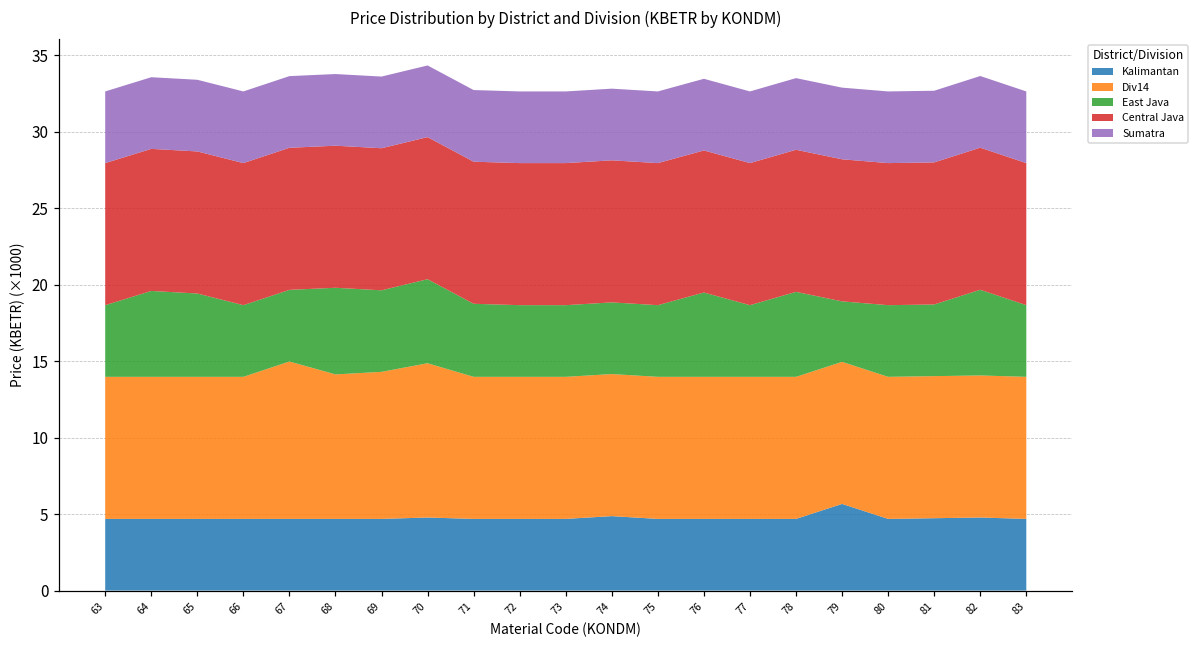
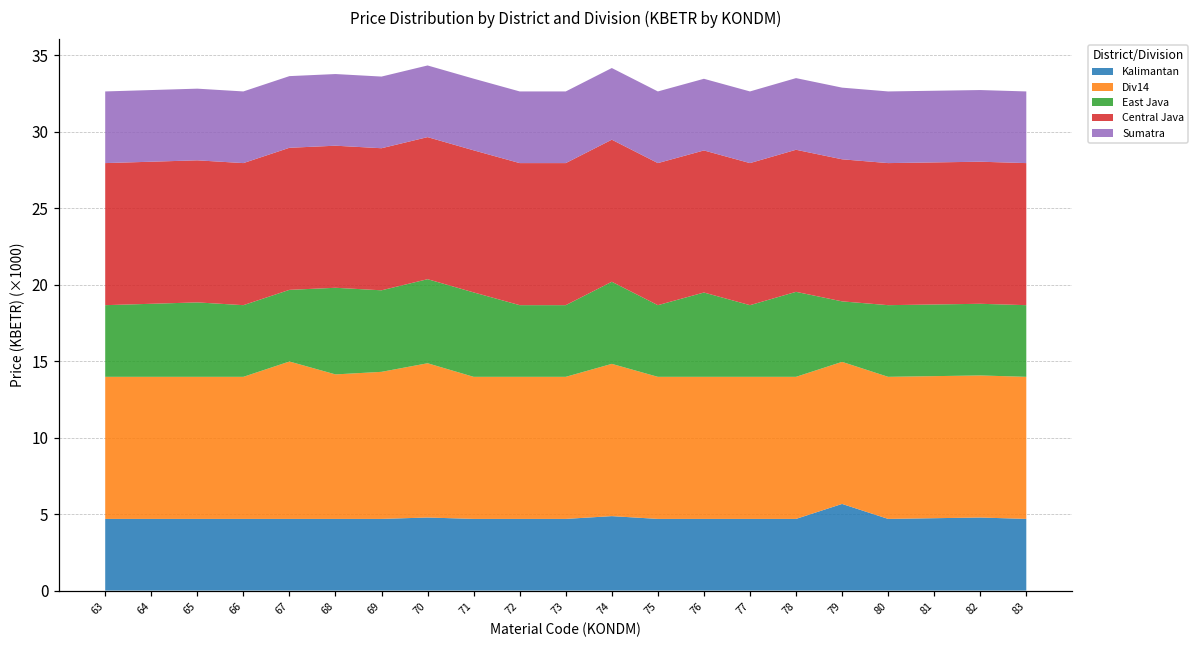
  {
    "Kalimantan": {
      "63": 4.7,
      "64": 4.7,
      "65": 4.7,
      "66": 4.7,
      "67": 4.7,
      "68": 4.7,
      "69": 4.7,
      "70": 4.8,
      "71": 4.7,
      "72": 4.7,
      "73": 4.7,
      "74": 4.9,
      "75": 4.7,
      "76": 4.7,
      "77": 4.7,
      "78": 4.7,
      "79": 5.7,
      "80": 4.7,
      "81": 4.7,
      "82": 4.8,
      "83": 4.7
    },
    "Div14": {
      "63": 9.3,
      "64": 9.3,
      "65": 9.3,
      "66": 9.3,
      "67": 10.3,
      "68": 9.5,
      "69": 9.6,
      "70": 10.1,
      "71": 9.3,
      "72": 9.3,
      "73": 9.3,
-     "74": 9.3,
+     "74": 10.0,
      "75": 9.3,
      "76": 9.3,
      "77": 9.3,
      "78": 9.3,
      "79": 9.3,
      "80": 9.3,
      "81": 9.3,
      "82": 9.3,
      "83": 9.3
    },
    "East Java": {
      "63": 4.7,
-     "64": 5.6,
-     "65": 5.5,
+     "64": 4.8,
+     "65": 4.9,
      "66": 4.7,
      "67": 4.7,
      "68": 5.7,
      "69": 5.3,
      "70": 5.5,
-     "71": 4.8,
+     "71": 5.5,
      "72": 4.7,
      "73": 4.7,
-     "74": 4.7,
+     "74": 5.4,
      "75": 4.7,
      "76": 5.5,
      "77": 4.7,
      "78": 5.6,
      "79": 4.0,
      "80": 4.7,
      "81": 4.7,
-     "82": 5.6,
+     "82": 4.7,
      "83": 4.7
    },
    "Central Java": {
      "63": 9.3,
      "64": 9.3,
      "65": 9.3,
      "66": 9.3,
      "67": 9.3,
      "68": 9.3,
      "69": 9.3,
      "70": 9.3,
      "71": 9.3,
      "72": 9.3,
      "73": 9.3,
      "74": 9.3,
      "75": 9.3,
      "76": 9.3,
      "77": 9.3,
      "78": 9.3,
      "79": 9.3,
      "80": 9.3,
      "81": 9.3,
      "82": 9.3,
      "83": 9.3
    },
    "Sumatra": {
      "63": 4.7,
      "64": 4.7,
      "65": 4.7,
      "66": 4.7,
      "67": 4.7,
      "68": 4.7,
      "69": 4.7,
      "70": 4.7,
      "71": 4.7,
      "72": 4.7,
      "73": 4.7,
      "74": 4.7,
      "75": 4.7,
      "76": 4.7,
      "77": 4.7,
      "78": 4.7,
      "79": 4.7,
      "80": 4.7,
      "81": 4.7,
      "82": 4.7,
      "83": 4.7
    }
  }
